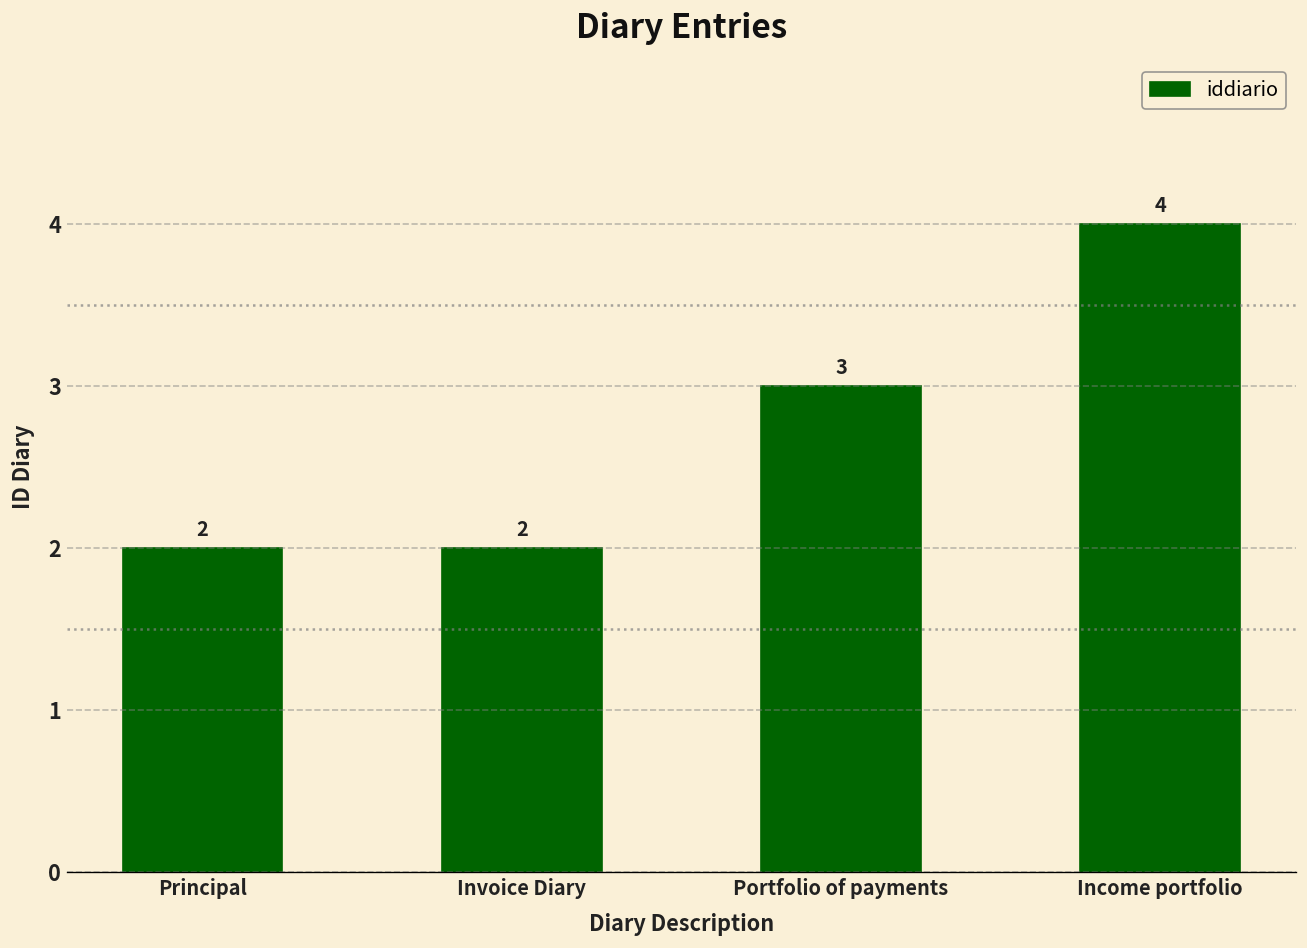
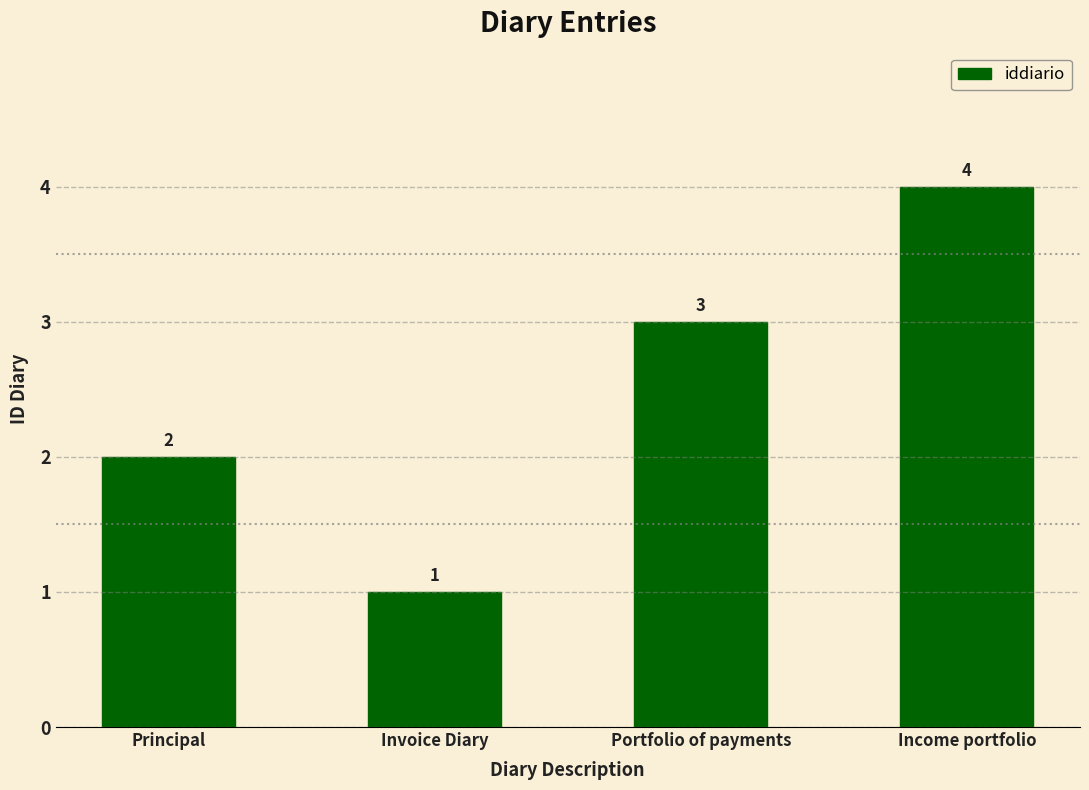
  {
    "Principal": 2,
-   "Invoice Diary": 2,
+   "Invoice Diary": 1,
    "Portfolio of payments": 3,
    "Income portfolio": 4
  }
